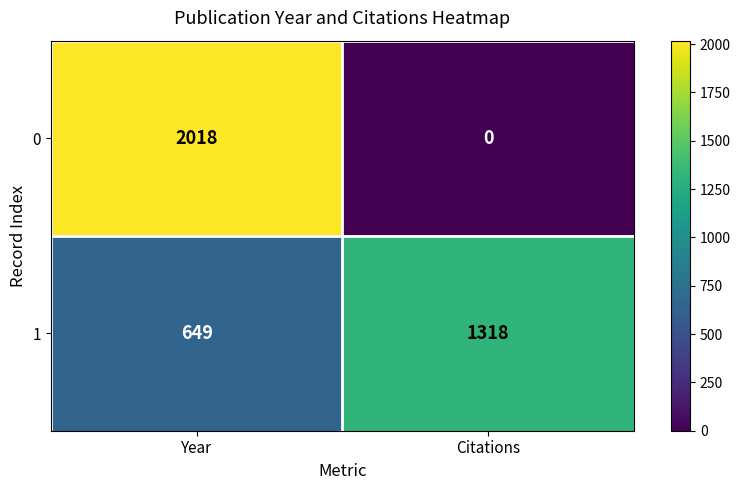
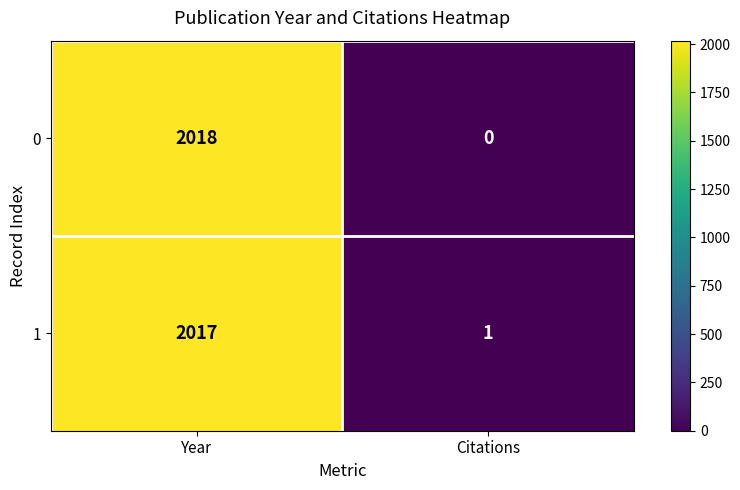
  {
    "0": {
      "Year": 2018,
      "Citations": 0
    },
    "1": {
-     "Year": 649,
-     "Citations": 1318
+     "Year": 2017,
+     "Citations": 1
    }
  }
